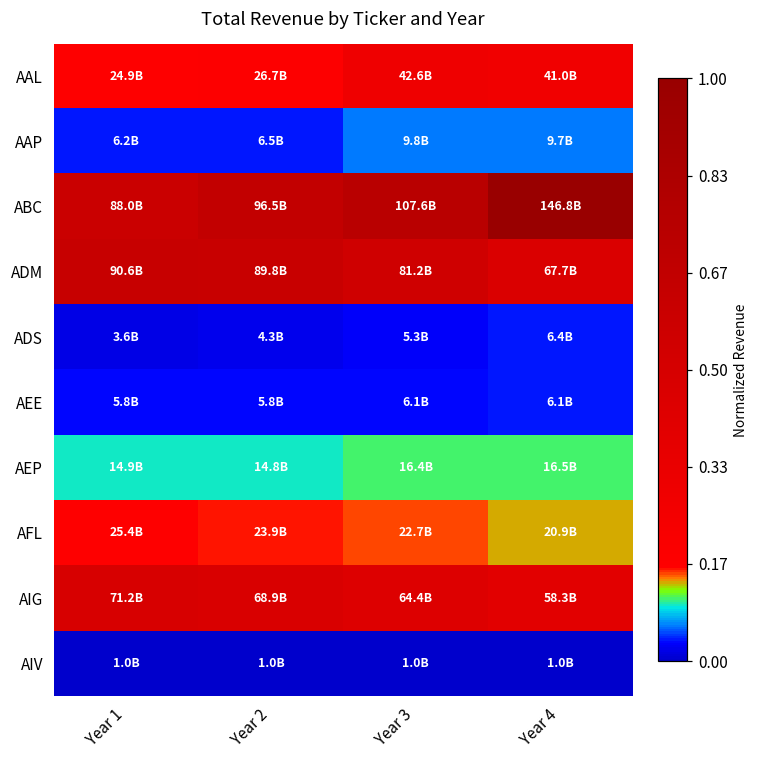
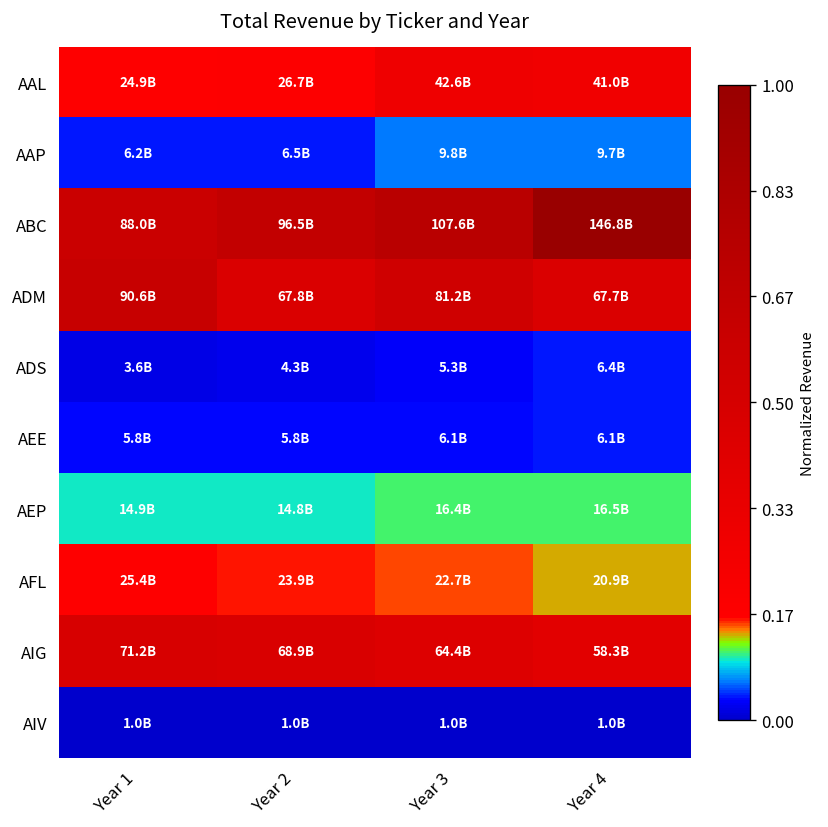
  {
    "AAL": {
      "Year 1": "24.9B",
      "Year 2": "26.7B",
      "Year 3": "42.6B",
      "Year 4": "41.0B"
    },
    "AAP": {
      "Year 1": "6.2B",
      "Year 2": "6.5B",
      "Year 3": "9.8B",
      "Year 4": "9.7B"
    },
    "ABC": {
      "Year 1": "88.0B",
      "Year 2": "96.5B",
      "Year 3": "107.6B",
      "Year 4": "146.8B"
    },
    "ADM": {
      "Year 1": "90.6B",
-     "Year 2": "89.8B",
+     "Year 2": "67.8B",
      "Year 3": "81.2B",
      "Year 4": "67.7B"
    },
    "ADS": {
      "Year 1": "3.6B",
      "Year 2": "4.3B",
      "Year 3": "5.3B",
      "Year 4": "6.4B"
    },
    "AEE": {
      "Year 1": "5.8B",
      "Year 2": "5.8B",
      "Year 3": "6.1B",
      "Year 4": "6.1B"
    },
    "AEP": {
      "Year 1": "14.9B",
      "Year 2": "14.8B",
      "Year 3": "16.4B",
      "Year 4": "16.5B"
    },
    "AFL": {
      "Year 1": "25.4B",
      "Year 2": "23.9B",
      "Year 3": "22.7B",
      "Year 4": "20.9B"
    },
    "AIG": {
      "Year 1": "71.2B",
      "Year 2": "68.9B",
      "Year 3": "64.4B",
      "Year 4": "58.3B"
    },
    "AIV": {
      "Year 1": "1.0B",
      "Year 2": "1.0B",
      "Year 3": "1.0B",
      "Year 4": "1.0B"
    }
  }
